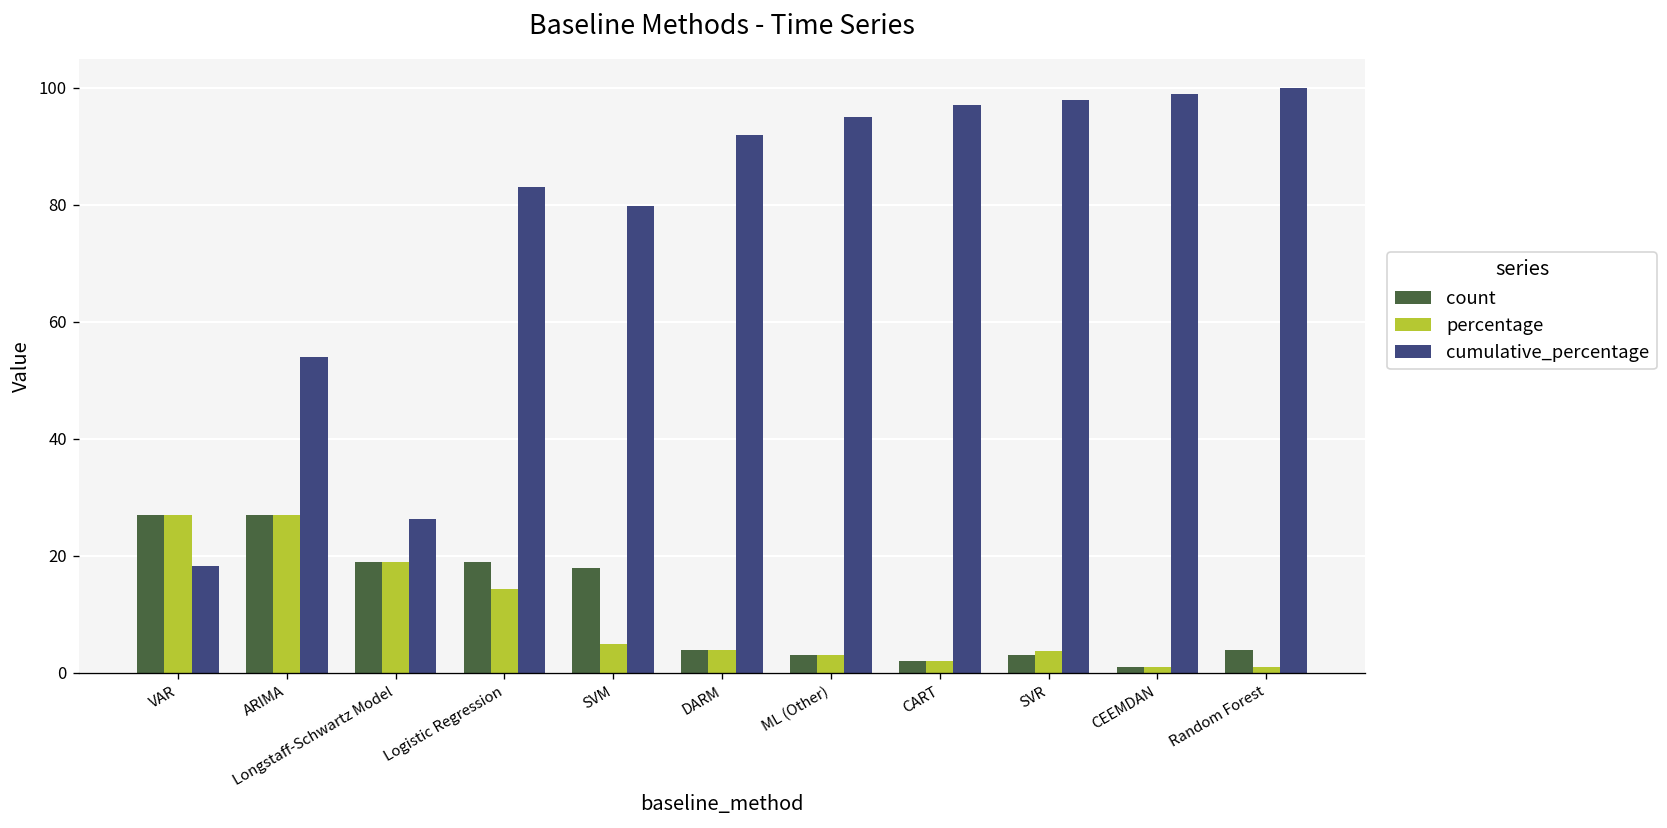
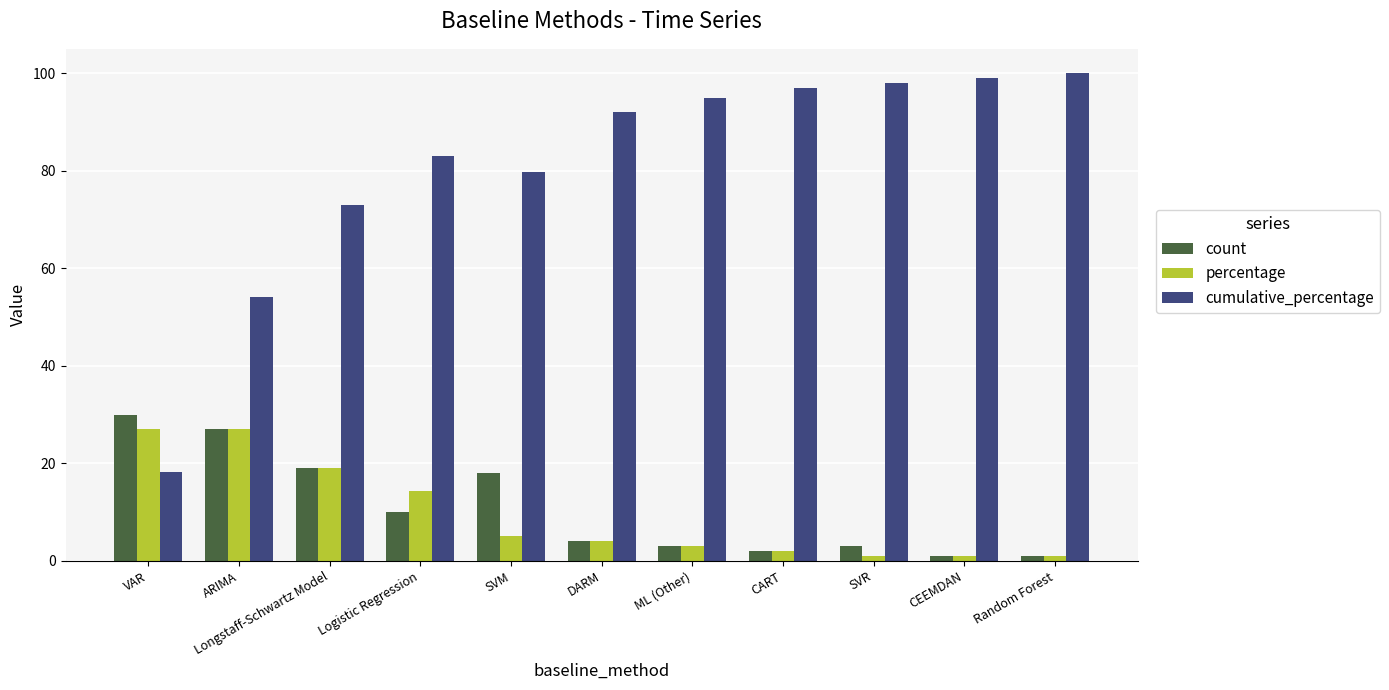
  {
    "count": {
-     "VAR": 27,
+     "VAR": 30,
      "ARIMA": 27,
      "Longstaff-Schwartz Model": 19,
-     "Logistic Regression": 19,
+     "Logistic Regression": 10,
      "SVM": 18,
      "DARM": 4,
      "ML (Other)": 3,
      "CART": 2,
      "SVR": 3,
      "CEEMDAN": 1,
-     "Random Forest": 4
+     "Random Forest": 1
    },
    "percentage": {
      "VAR": 27,
      "ARIMA": 27,
      "Longstaff-Schwartz Model": 19,
      "Logistic Regression": 14,
      "SVM": 5,
      "DARM": 4,
      "ML (Other)": 3,
      "CART": 2,
-     "SVR": 4,
+     "SVR": 1,
      "CEEMDAN": 1,
      "Random Forest": 1
    },
    "cumulative_percentage": {
      "VAR": 18,
      "ARIMA": 54,
-     "Longstaff-Schwartz Model": 26,
+     "Longstaff-Schwartz Model": 73,
      "Logistic Regression": 83,
      "SVM": 80,
      "DARM": 92,
      "ML (Other)": 95,
      "CART": 97,
      "SVR": 98,
      "CEEMDAN": 99,
      "Random Forest": 100
    }
  }
